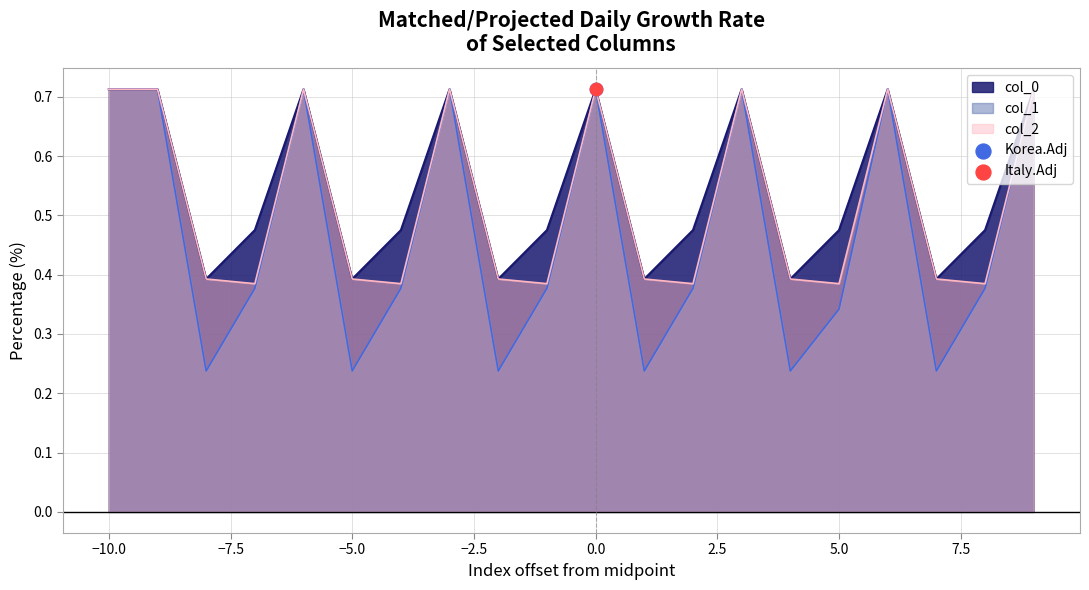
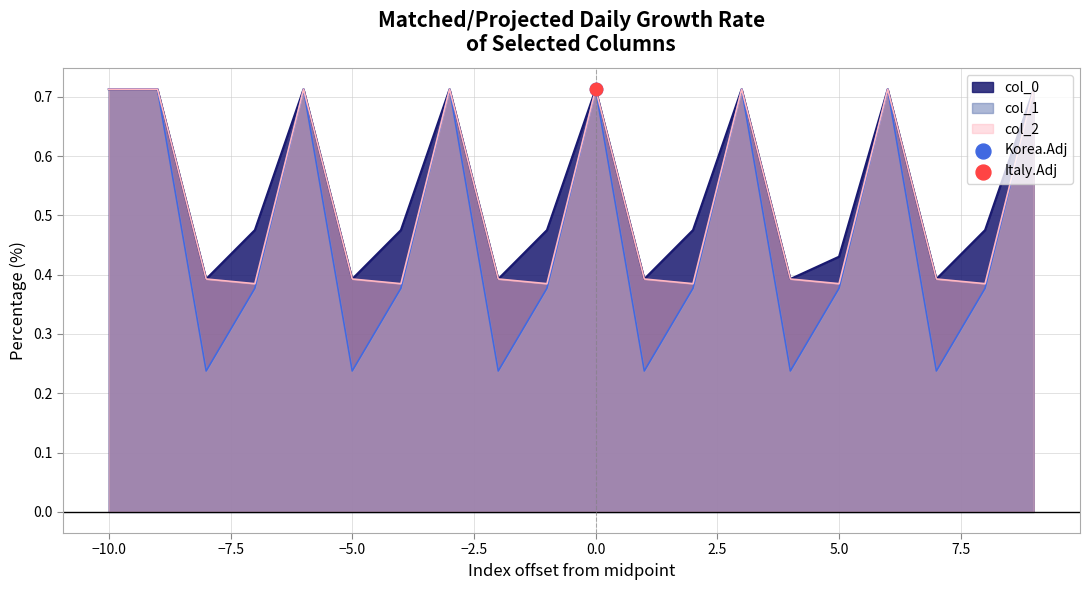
  {
    "col_0": {
-     "5.0": 0.48
+     "5.0": 0.43
    },
    "col_1": {
      "−5.0": 0.24,
-     "5.0": 0.34
+     "5.0": 0.38
    },
    "col_2": {
      "5.0": 0.38
    }
  }
